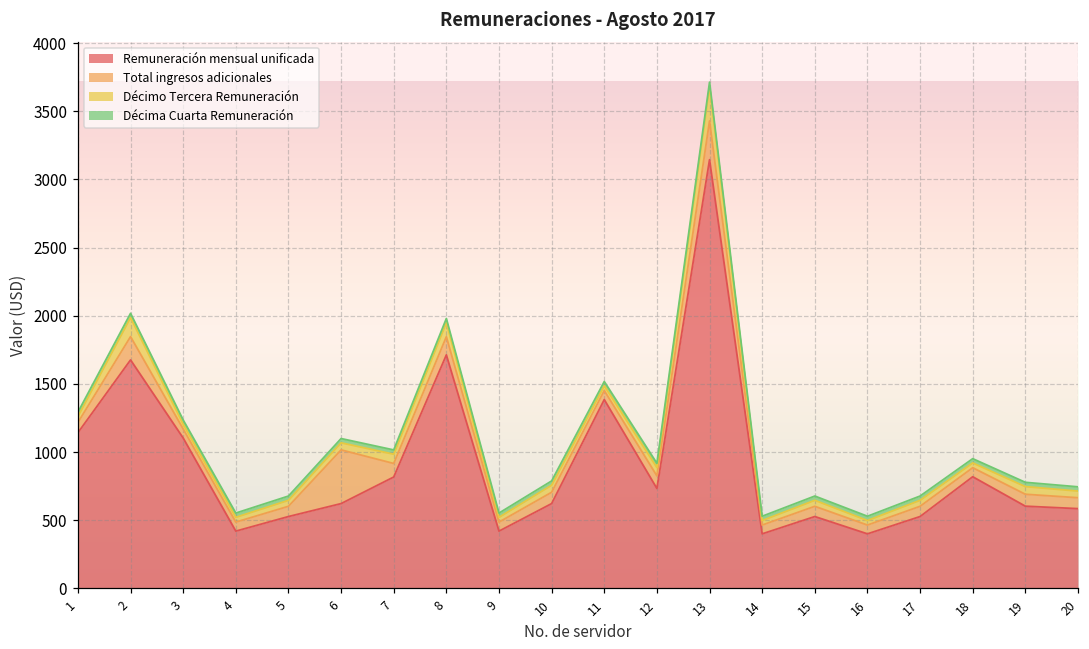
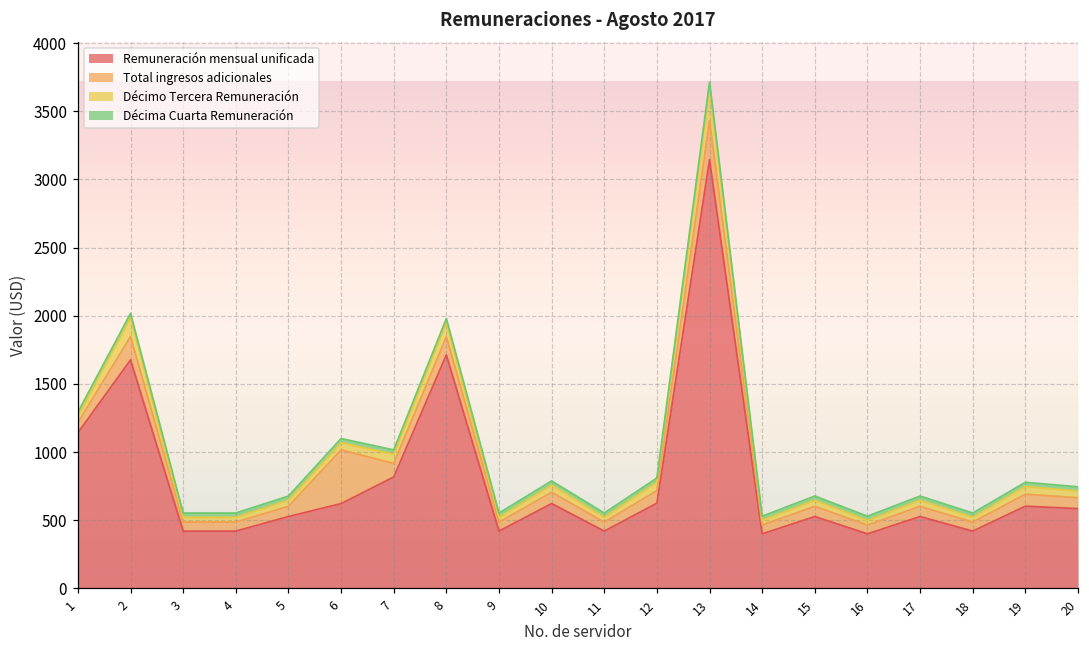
  {
    "Remuneración mensual unificada": {
      "1": 1140,
      "2": 1680,
-     "3": 1100,
+     "3": 420,
      "4": 420,
      "5": 530,
      "6": 620,
      "7": 820,
      "8": 1710,
      "9": 420,
      "10": 620,
-     "11": 1390,
-     "12": 730,
+     "11": 420,
+     "12": 630,
      "13": 3150,
      "14": 400,
      "15": 530,
      "16": 400,
      "17": 530,
-     "18": 820,
+     "18": 420,
      "19": 600,
      "20": 590
    },
    "Décima Cuarta Remuneración": {
      "1": 30,
      "2": 30,
      "3": 30,
      "4": 30,
      "5": 30,
      "6": 30,
      "7": 30,
      "8": 30,
      "9": 30,
      "10": 30,
      "11": 30,
      "12": 30,
      "13": 30,
      "14": 30,
      "15": 30,
      "16": 30,
      "17": 30,
      "18": 30,
      "19": 30,
      "20": 30
    }
  }
